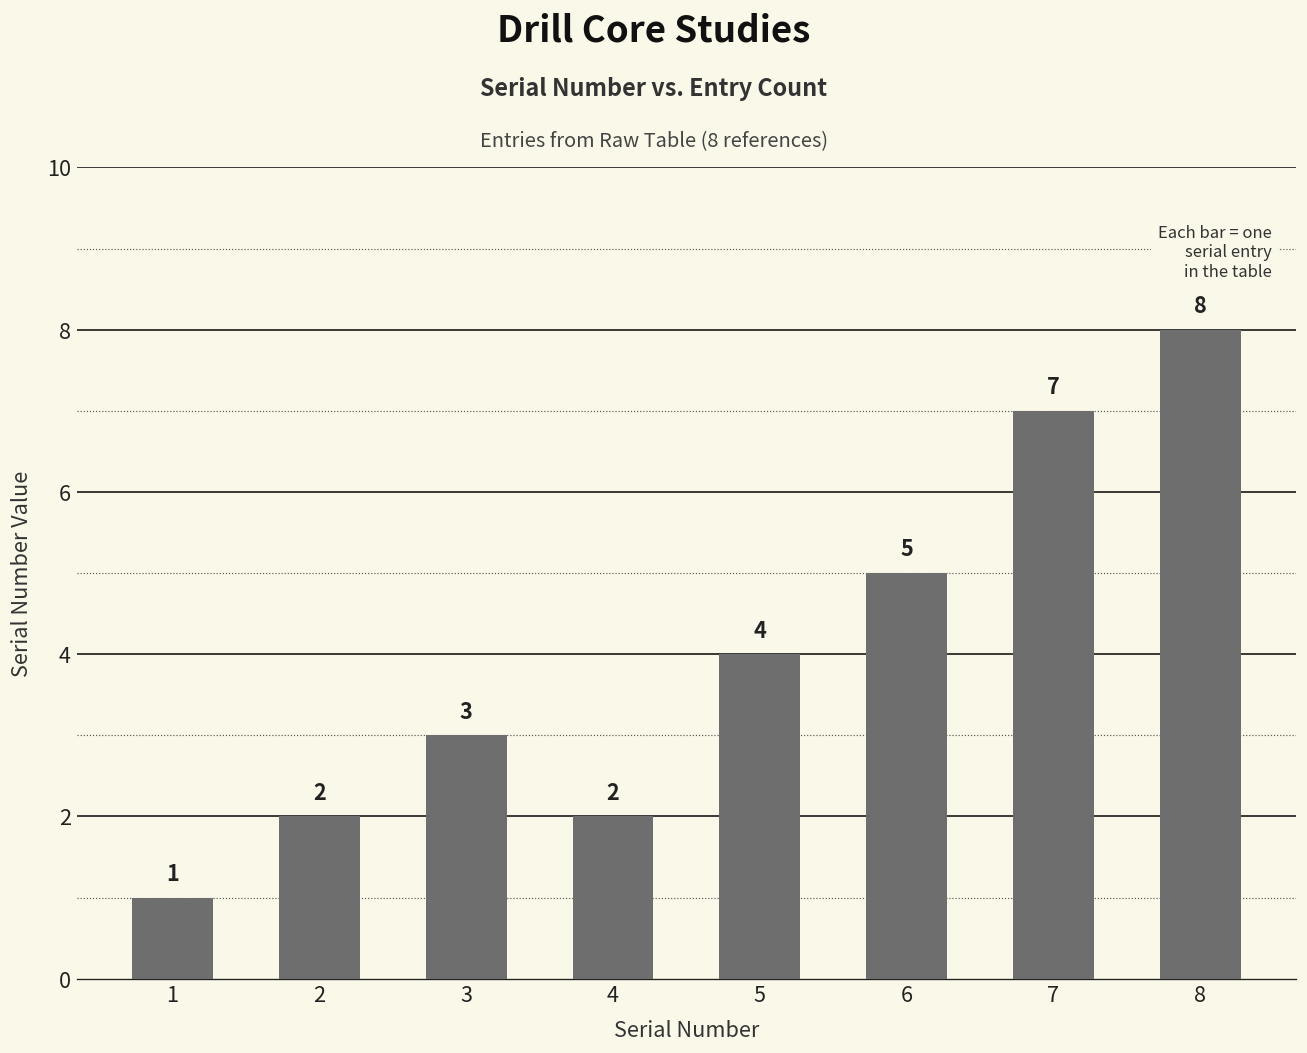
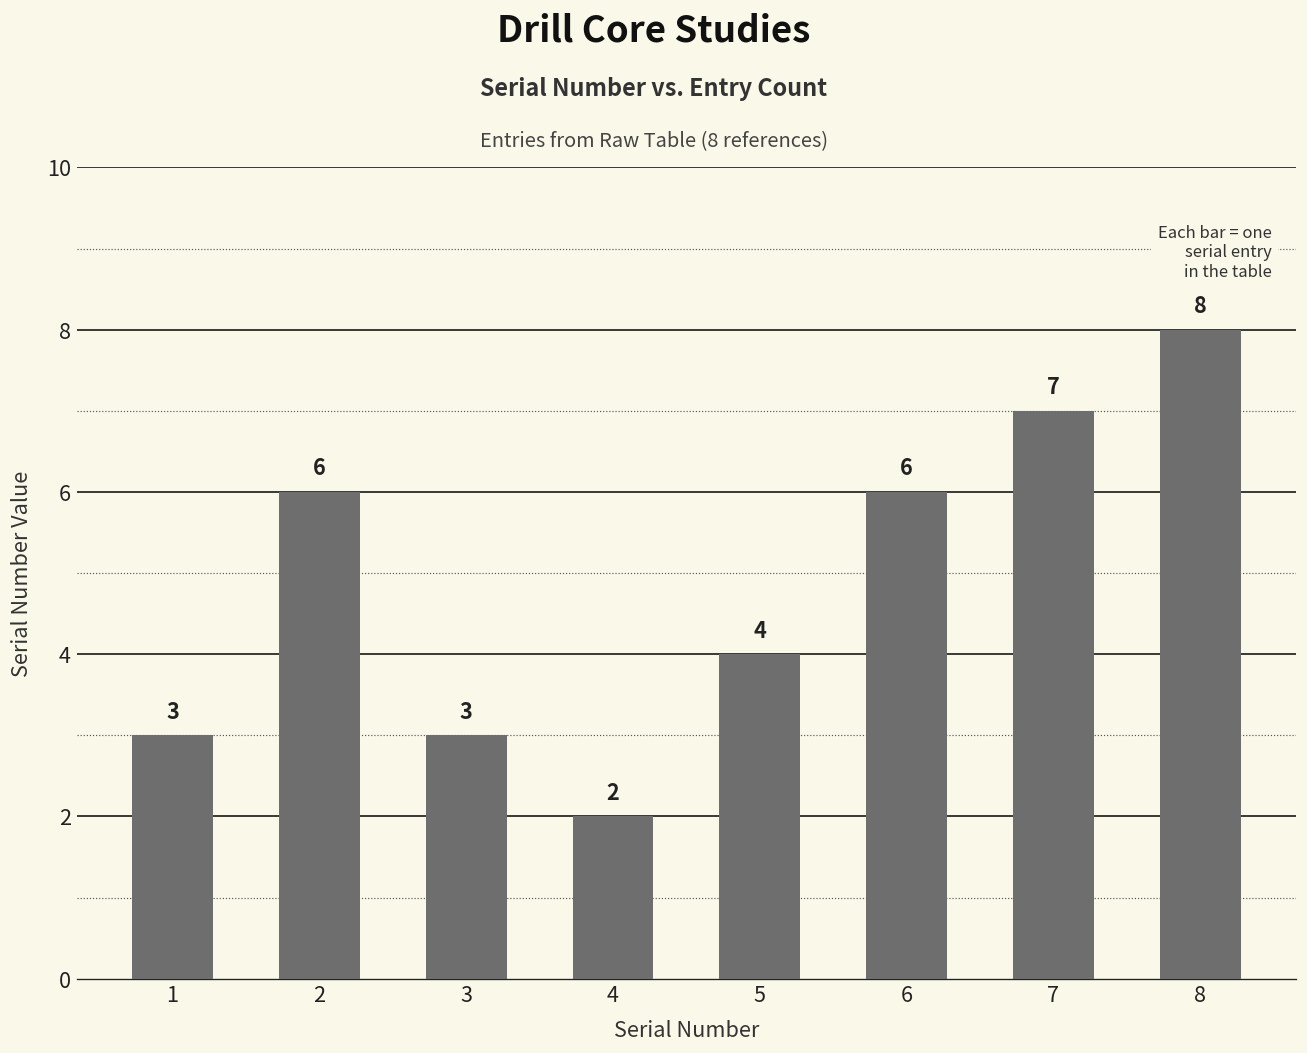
  {
-   "1": 1,
-   "2": 2,
+   "1": 3,
+   "2": 6,
    "3": 3,
    "4": 2,
    "5": 4,
-   "6": 5,
+   "6": 6,
    "7": 7,
    "8": 8
  }
